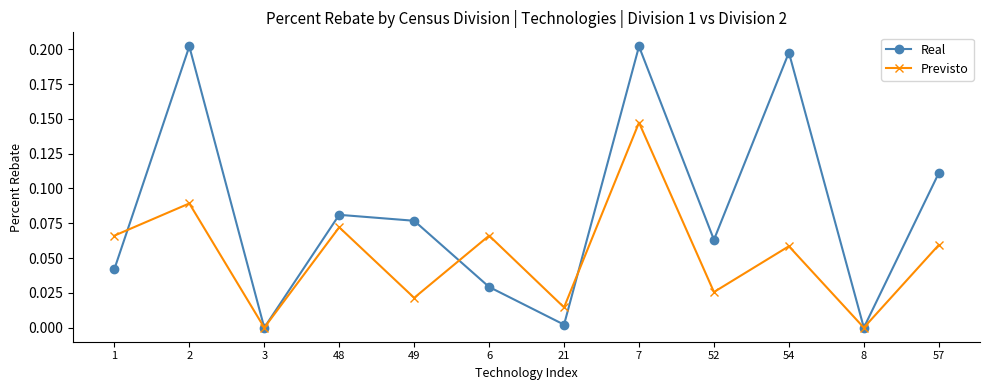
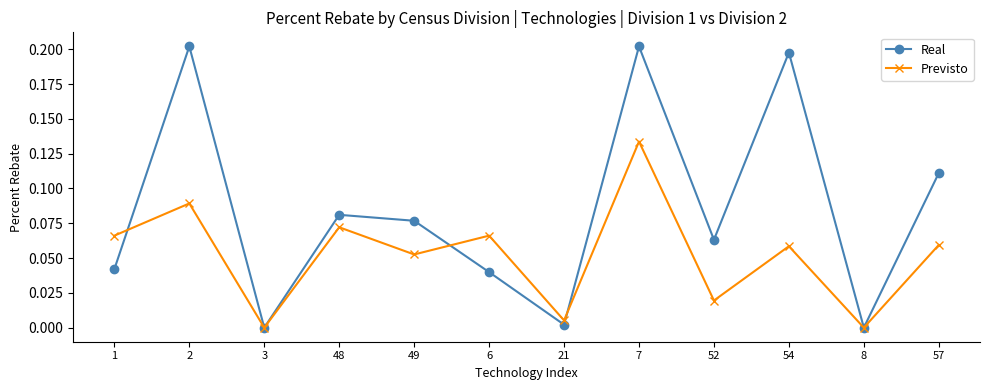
  {
    "Real": {
      "1": 0.042,
      "2": 0.202,
      "48": 0.081,
      "49": 0.077,
-     "6": 0.029,
+     "6": 0.040,
      "21": 0.002,
      "7": 0.202,
      "52": 0.063,
      "54": 0.198,
      "57": 0.111
    },
    "Previsto": {
      "1": 0.066,
      "2": 0.089,
      "48": 0.072,
-     "49": 0.021,
+     "49": 0.053,
      "6": 0.066,
-     "21": 0.015,
-     "7": 0.147,
-     "52": 0.026,
+     "21": 0.005,
+     "7": 0.134,
+     "52": 0.020,
      "54": 0.058,
      "57": 0.059
    }
  }
